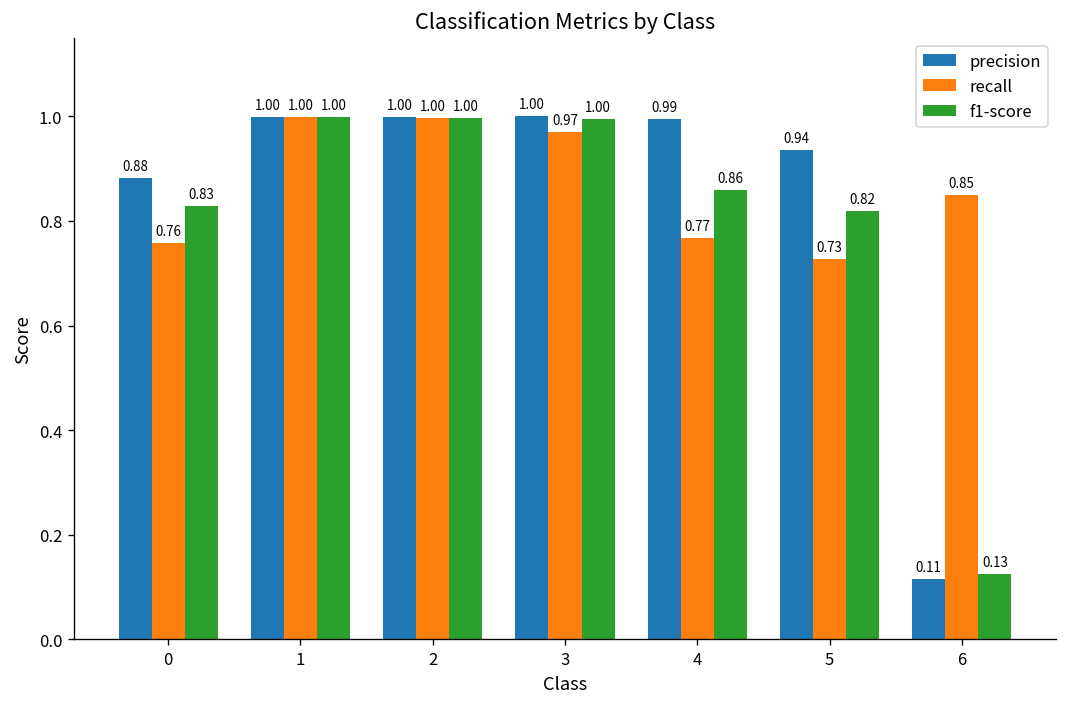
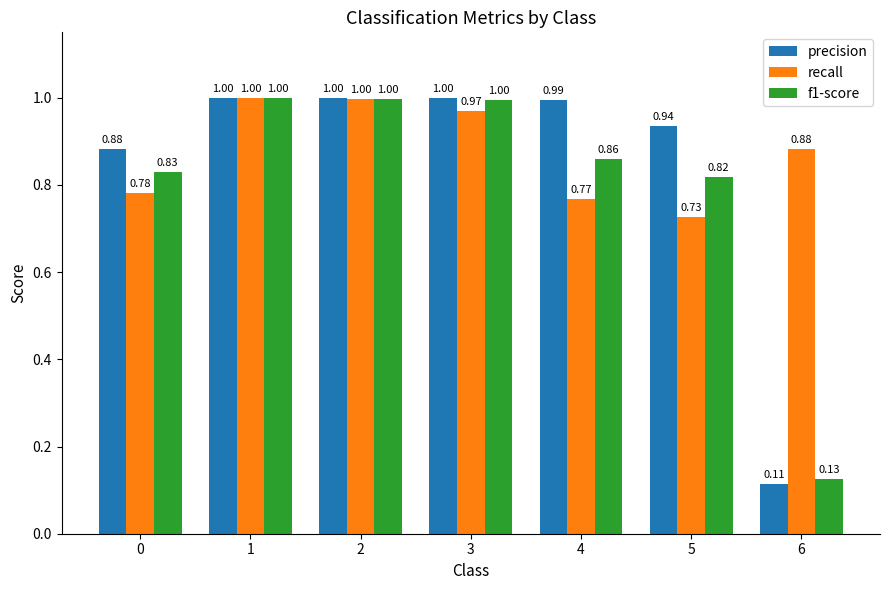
  {
    "precision": {
      "0": 0.88,
      "1": 1.00,
      "2": 1.00,
      "3": 1.00,
      "4": 0.99,
      "5": 0.94,
      "6": 0.11
    },
    "recall": {
-     "0": 0.76,
+     "0": 0.78,
      "1": 1.00,
      "2": 1.00,
      "3": 0.97,
      "4": 0.77,
      "5": 0.73,
-     "6": 0.85
+     "6": 0.88
    },
    "f1-score": {
      "0": 0.83,
      "1": 1.00,
      "2": 1.00,
      "3": 1.00,
      "4": 0.86,
      "5": 0.82,
      "6": 0.13
    }
  }
